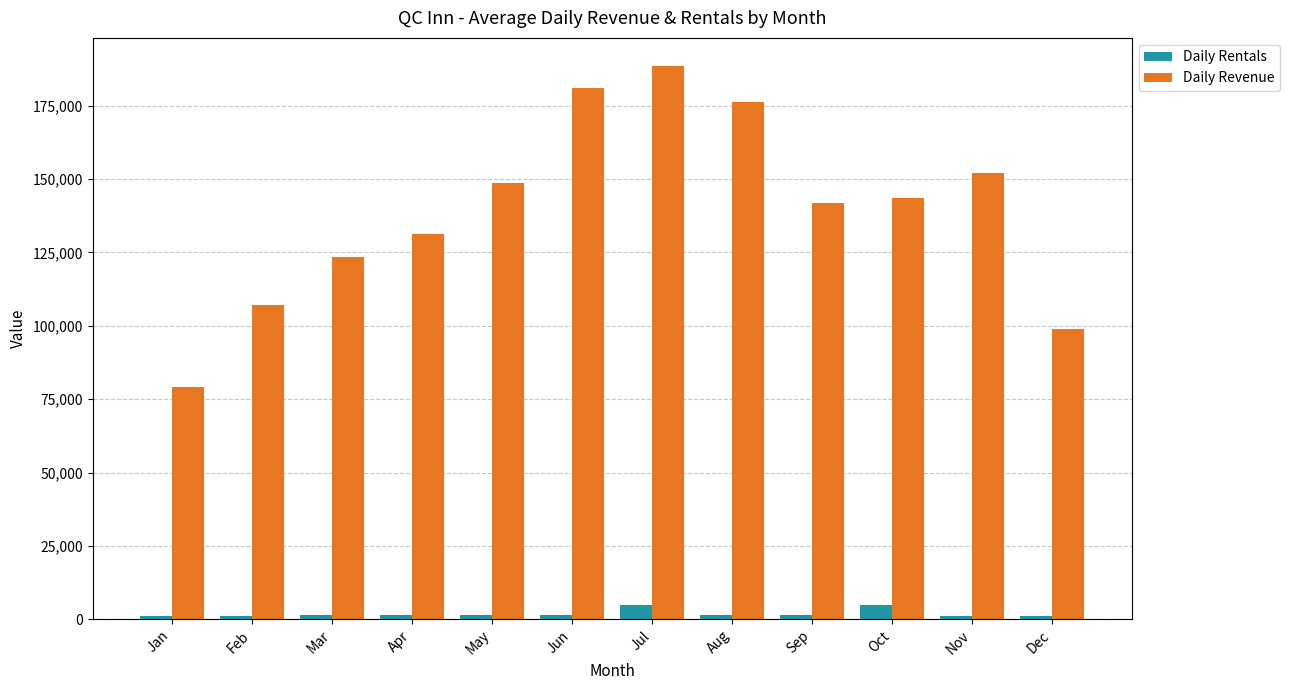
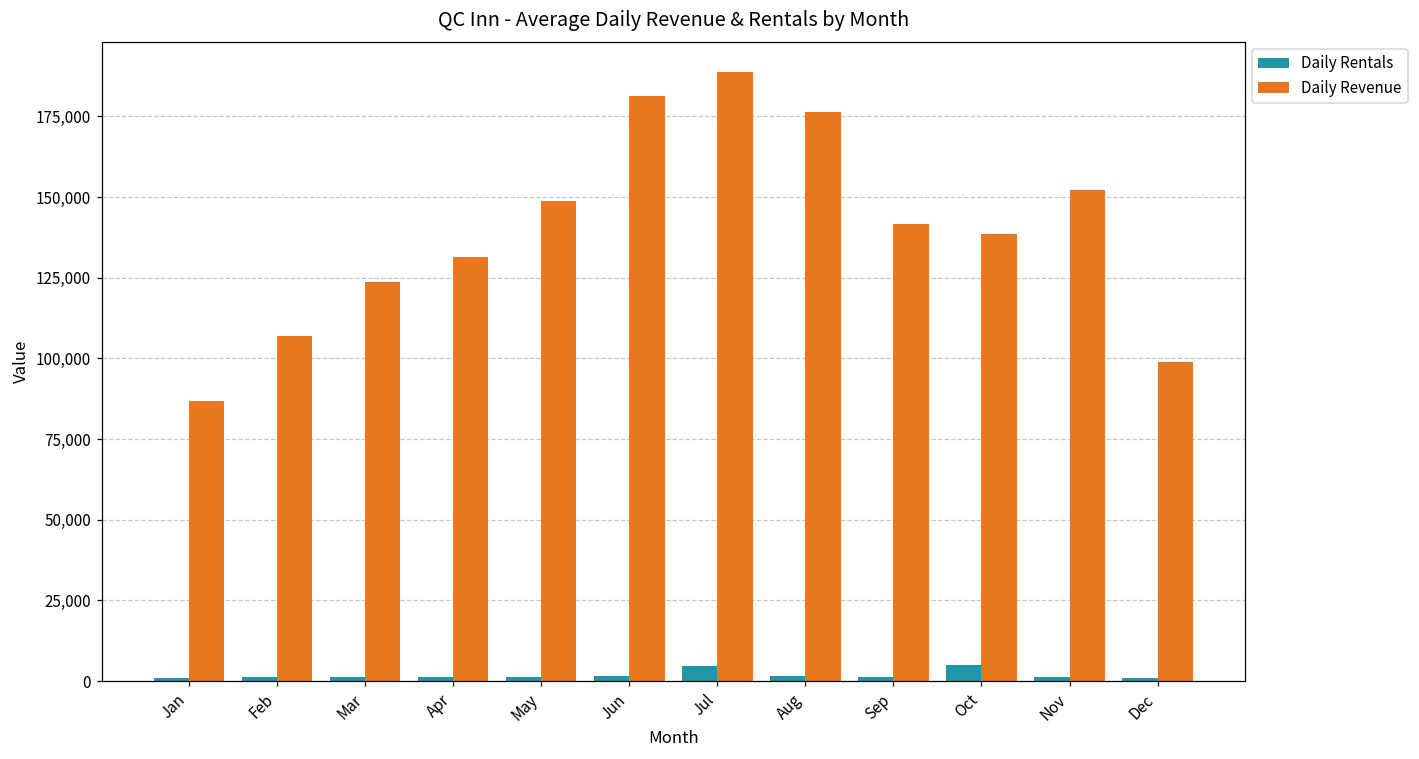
  {
    "Daily Rentals": {
      "Jan": "1,000",
      "Feb": "1,000",
      "Mar": "1,000",
      "Apr": "1,000",
      "May": "1,000",
      "Jun": "2,000",
      "Jul": "5,000",
      "Aug": "1,000",
      "Sep": "1,000",
      "Oct": "5,000",
      "Nov": "1,000",
      "Dec": "1,000"
    },
    "Daily Revenue": {
-     "Jan": "79,000",
+     "Jan": "87,000",
      "Feb": "107,000",
      "Mar": "124,000",
      "Apr": "131,000",
      "May": "149,000",
      "Jun": "181,000",
      "Jul": "189,000",
      "Aug": "176,000",
      "Sep": "142,000",
-     "Oct": "144,000",
+     "Oct": "139,000",
      "Nov": "152,000",
      "Dec": "99,000"
    }
  }
